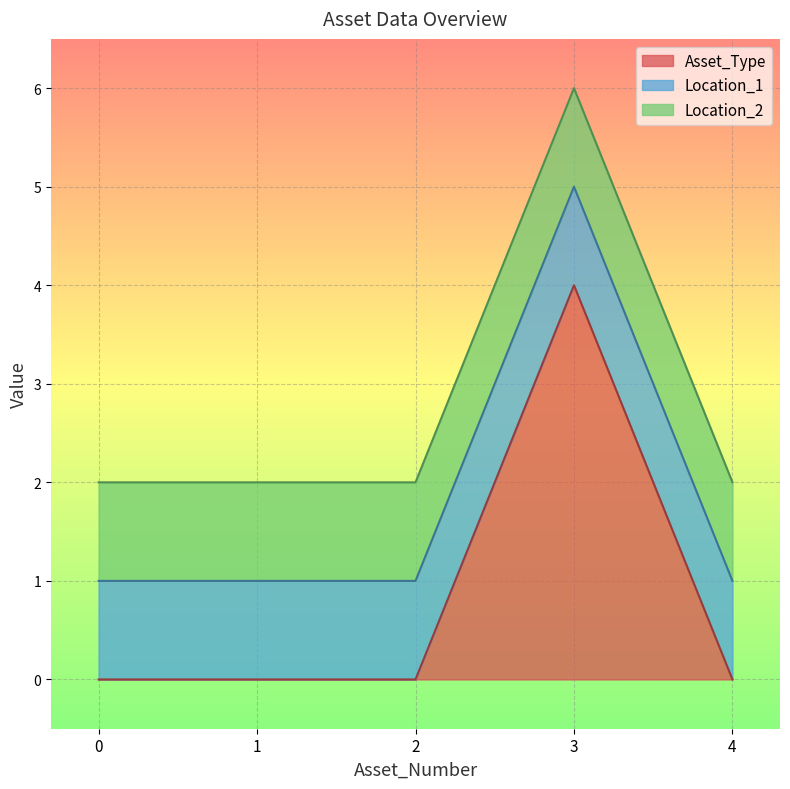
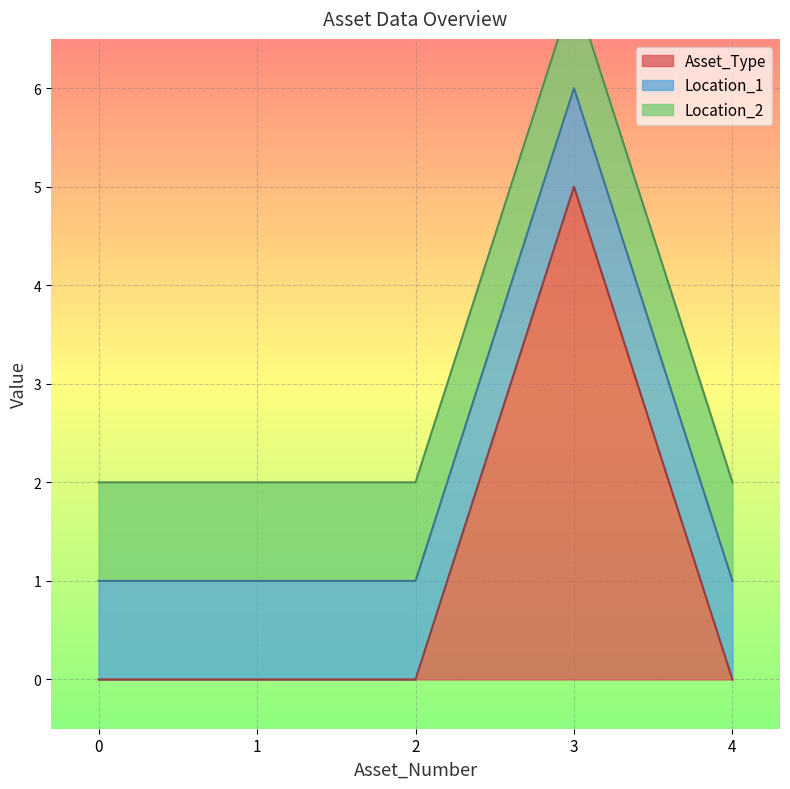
  {
    "Asset_Type": {
      "0": 0,
      "1": 0,
      "2": 0,
-     "3": 4,
+     "3": 5,
      "4": 0
    },
    "Location_1": {
      "0": 1,
      "1": 1,
      "2": 1,
      "3": 1,
      "4": 1
    },
    "Location_2": {
      "0": 1,
      "1": 1,
      "2": 1,
      "4": 1
    }
  }
